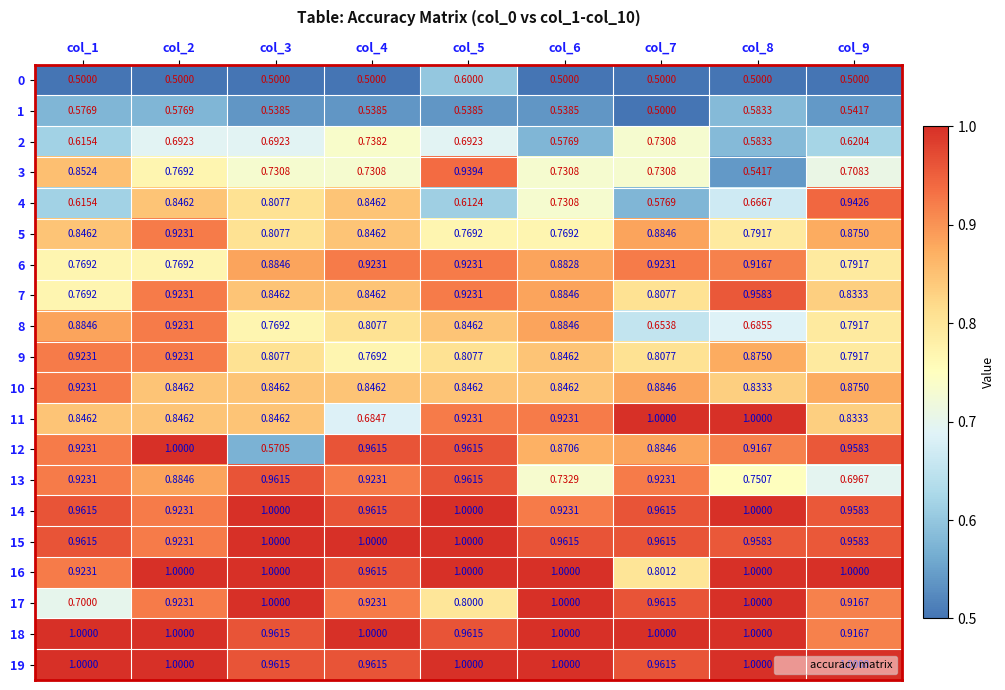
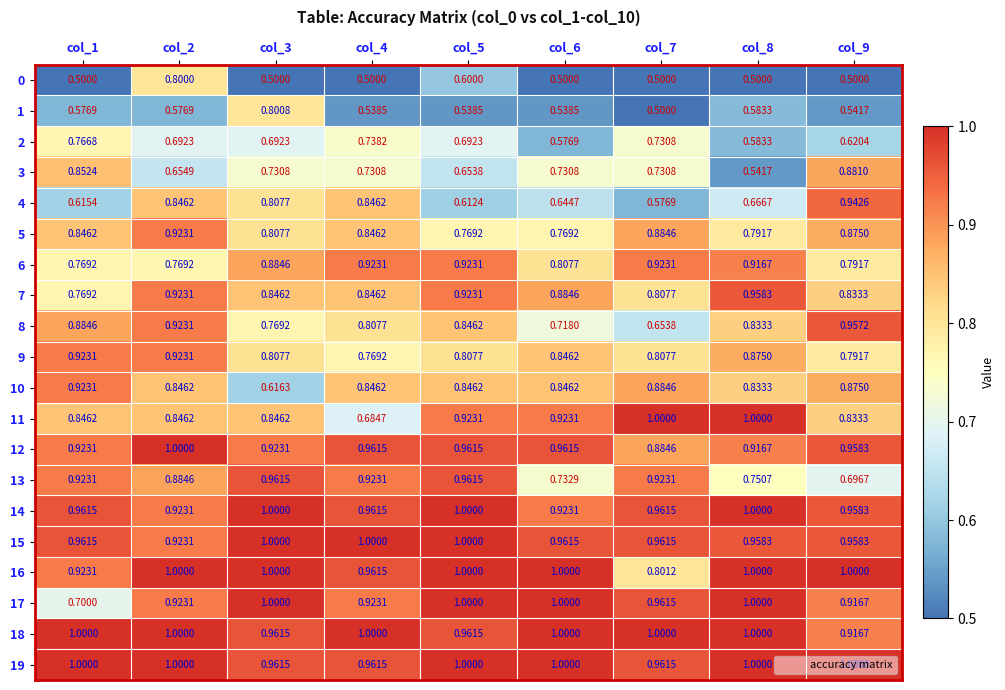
  {
    "0": {
      "col_1": 0.5000,
-     "col_2": 0.5000,
+     "col_2": 0.8000,
      "col_3": 0.5000,
      "col_4": 0.5000,
      "col_5": 0.6000,
      "col_6": 0.5000,
      "col_7": 0.5000,
      "col_8": 0.5000,
      "col_9": 0.5000
    },
    "1": {
      "col_1": 0.5769,
      "col_2": 0.5769,
-     "col_3": 0.5385,
+     "col_3": 0.8008,
      "col_4": 0.5385,
      "col_5": 0.5385,
      "col_6": 0.5385,
      "col_7": 0.5000,
      "col_8": 0.5833,
      "col_9": 0.5417
    },
    "2": {
-     "col_1": 0.6154,
+     "col_1": 0.7668,
      "col_2": 0.6923,
      "col_3": 0.6923,
      "col_4": 0.7382,
      "col_5": 0.6923,
      "col_6": 0.5769,
      "col_7": 0.7308,
      "col_8": 0.5833,
      "col_9": 0.6204
    },
    "3": {
      "col_1": 0.8524,
-     "col_2": 0.7692,
+     "col_2": 0.6549,
      "col_3": 0.7308,
      "col_4": 0.7308,
-     "col_5": 0.9394,
+     "col_5": 0.6538,
      "col_6": 0.7308,
      "col_7": 0.7308,
      "col_8": 0.5417,
-     "col_9": 0.7083
+     "col_9": 0.8810
    },
    "4": {
      "col_1": 0.6154,
      "col_2": 0.8462,
      "col_3": 0.8077,
      "col_4": 0.8462,
      "col_5": 0.6124,
-     "col_6": 0.7308,
+     "col_6": 0.6447,
      "col_7": 0.5769,
      "col_8": 0.6667,
      "col_9": 0.9426
    },
    "5": {
      "col_1": 0.8462,
      "col_2": 0.9231,
      "col_3": 0.8077,
      "col_4": 0.8462,
      "col_5": 0.7692,
      "col_6": 0.7692,
      "col_7": 0.8846,
      "col_8": 0.7917,
      "col_9": 0.8750
    },
    "6": {
      "col_1": 0.7692,
      "col_2": 0.7692,
      "col_3": 0.8846,
      "col_4": 0.9231,
      "col_5": 0.9231,
-     "col_6": 0.8828,
+     "col_6": 0.8077,
      "col_7": 0.9231,
      "col_8": 0.9167,
      "col_9": 0.7917
    },
    "7": {
      "col_1": 0.7692,
      "col_2": 0.9231,
      "col_3": 0.8462,
      "col_4": 0.8462,
      "col_5": 0.9231,
      "col_6": 0.8846,
      "col_7": 0.8077,
      "col_8": 0.9583,
      "col_9": 0.8333
    },
    "8": {
      "col_1": 0.8846,
      "col_2": 0.9231,
      "col_3": 0.7692,
      "col_4": 0.8077,
      "col_5": 0.8462,
-     "col_6": 0.8846,
+     "col_6": 0.7180,
      "col_7": 0.6538,
-     "col_8": 0.6855,
-     "col_9": 0.7917
+     "col_8": 0.8333,
+     "col_9": 0.9572
    },
    "9": {
      "col_1": 0.9231,
      "col_2": 0.9231,
      "col_3": 0.8077,
      "col_4": 0.7692,
      "col_5": 0.8077,
      "col_6": 0.8462,
      "col_7": 0.8077,
      "col_8": 0.8750,
      "col_9": 0.7917
    },
    "10": {
      "col_1": 0.9231,
      "col_2": 0.8462,
-     "col_3": 0.8462,
+     "col_3": 0.6163,
      "col_4": 0.8462,
      "col_5": 0.8462,
      "col_6": 0.8462,
      "col_7": 0.8846,
      "col_8": 0.8333,
      "col_9": 0.8750
    },
    "11": {
      "col_1": 0.8462,
      "col_2": 0.8462,
      "col_3": 0.8462,
      "col_4": 0.6847,
      "col_5": 0.9231,
      "col_6": 0.9231,
      "col_7": 1.0000,
      "col_8": 1.0000,
      "col_9": 0.8333
    },
    "12": {
      "col_1": 0.9231,
      "col_2": 1.0000,
-     "col_3": 0.5705,
+     "col_3": 0.9231,
      "col_4": 0.9615,
      "col_5": 0.9615,
-     "col_6": 0.8706,
+     "col_6": 0.9615,
      "col_7": 0.8846,
      "col_8": 0.9167,
      "col_9": 0.9583
    },
    "13": {
      "col_1": 0.9231,
      "col_2": 0.8846,
      "col_3": 0.9615,
      "col_4": 0.9231,
      "col_5": 0.9615,
      "col_6": 0.7329,
      "col_7": 0.9231,
      "col_8": 0.7507,
      "col_9": 0.6967
    },
    "14": {
      "col_1": 0.9615,
      "col_2": 0.9231,
      "col_3": 1.0000,
      "col_4": 0.9615,
      "col_5": 1.0000,
      "col_6": 0.9231,
      "col_7": 0.9615,
      "col_8": 1.0000,
      "col_9": 0.9583
    },
    "15": {
      "col_1": 0.9615,
      "col_2": 0.9231,
      "col_3": 1.0000,
      "col_4": 1.0000,
      "col_5": 1.0000,
      "col_6": 0.9615,
      "col_7": 0.9615,
      "col_8": 0.9583,
      "col_9": 0.9583
    },
    "16": {
      "col_1": 0.9231,
      "col_2": 1.0000,
      "col_3": 1.0000,
      "col_4": 0.9615,
      "col_5": 1.0000,
      "col_6": 1.0000,
      "col_7": 0.8012,
      "col_8": 1.0000,
      "col_9": 1.0000
    },
    "17": {
      "col_1": 0.7000,
      "col_2": 0.9231,
      "col_3": 1.0000,
      "col_4": 0.9231,
-     "col_5": 0.8000,
+     "col_5": 1.0000,
      "col_6": 1.0000,
      "col_7": 0.9615,
      "col_8": 1.0000,
      "col_9": 0.9167
    },
    "18": {
      "col_1": 1.0000,
      "col_2": 1.0000,
      "col_3": 0.9615,
      "col_4": 1.0000,
      "col_5": 0.9615,
      "col_6": 1.0000,
      "col_7": 1.0000,
      "col_8": 1.0000,
      "col_9": 0.9167
    },
    "19": {
      "col_1": 1.0000,
      "col_2": 1.0000,
      "col_3": 0.9615,
      "col_4": 0.9615,
      "col_5": 1.0000,
      "col_6": 1.0000,
      "col_7": 0.9615,
      "col_8": 1.0000
    }
  }
